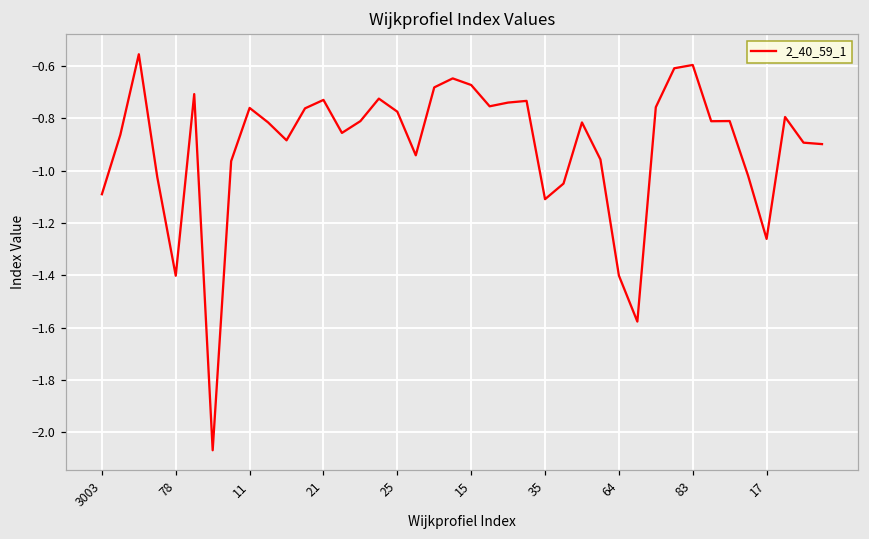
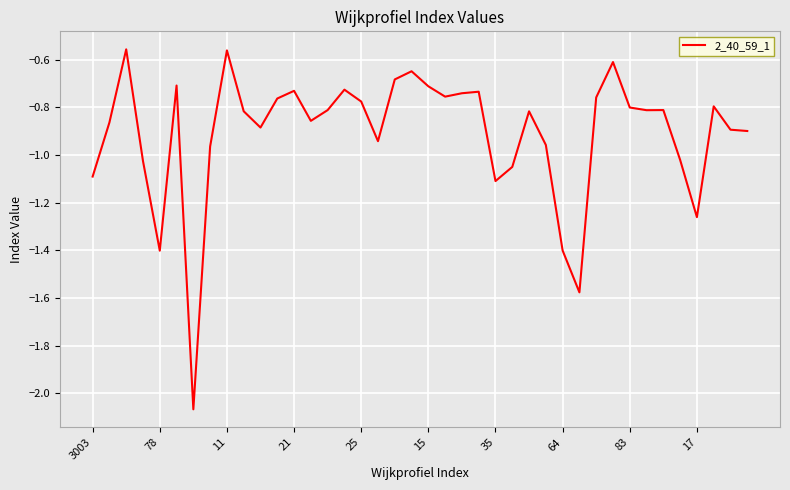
  {
    "3003": -1.09,
    "78": -1.40,
-   "11": -0.76,
+   "11": -0.56,
    "21": -0.73,
    "25": -0.78,
-   "15": -0.67,
+   "15": -0.71,
    "35": -1.11,
    "64": -1.40,
-   "83": -0.60,
+   "83": -0.80,
    "17": -1.26
  }
